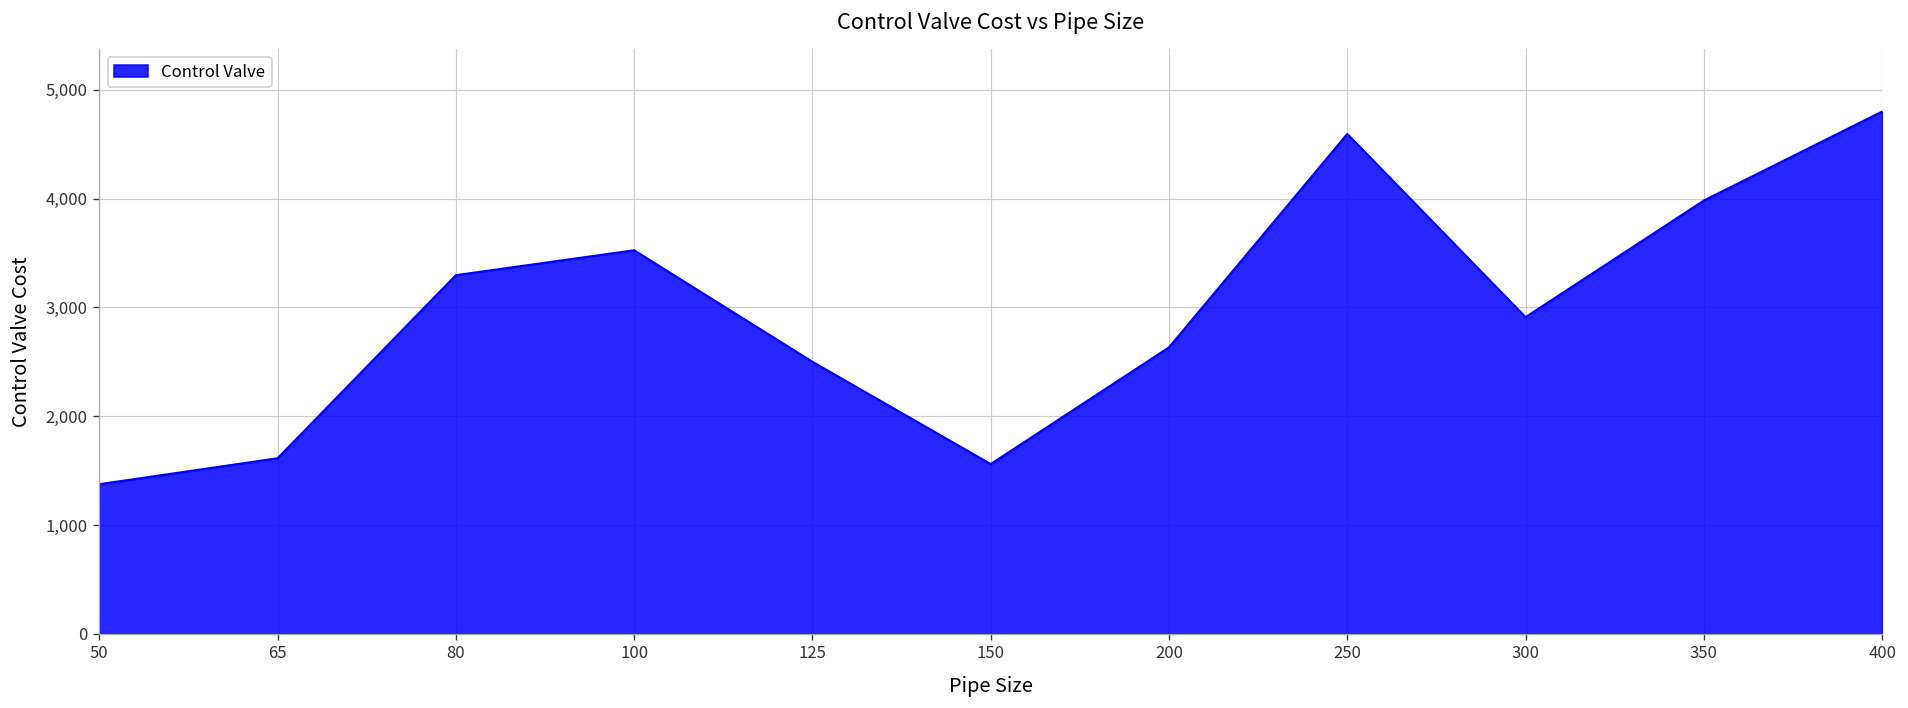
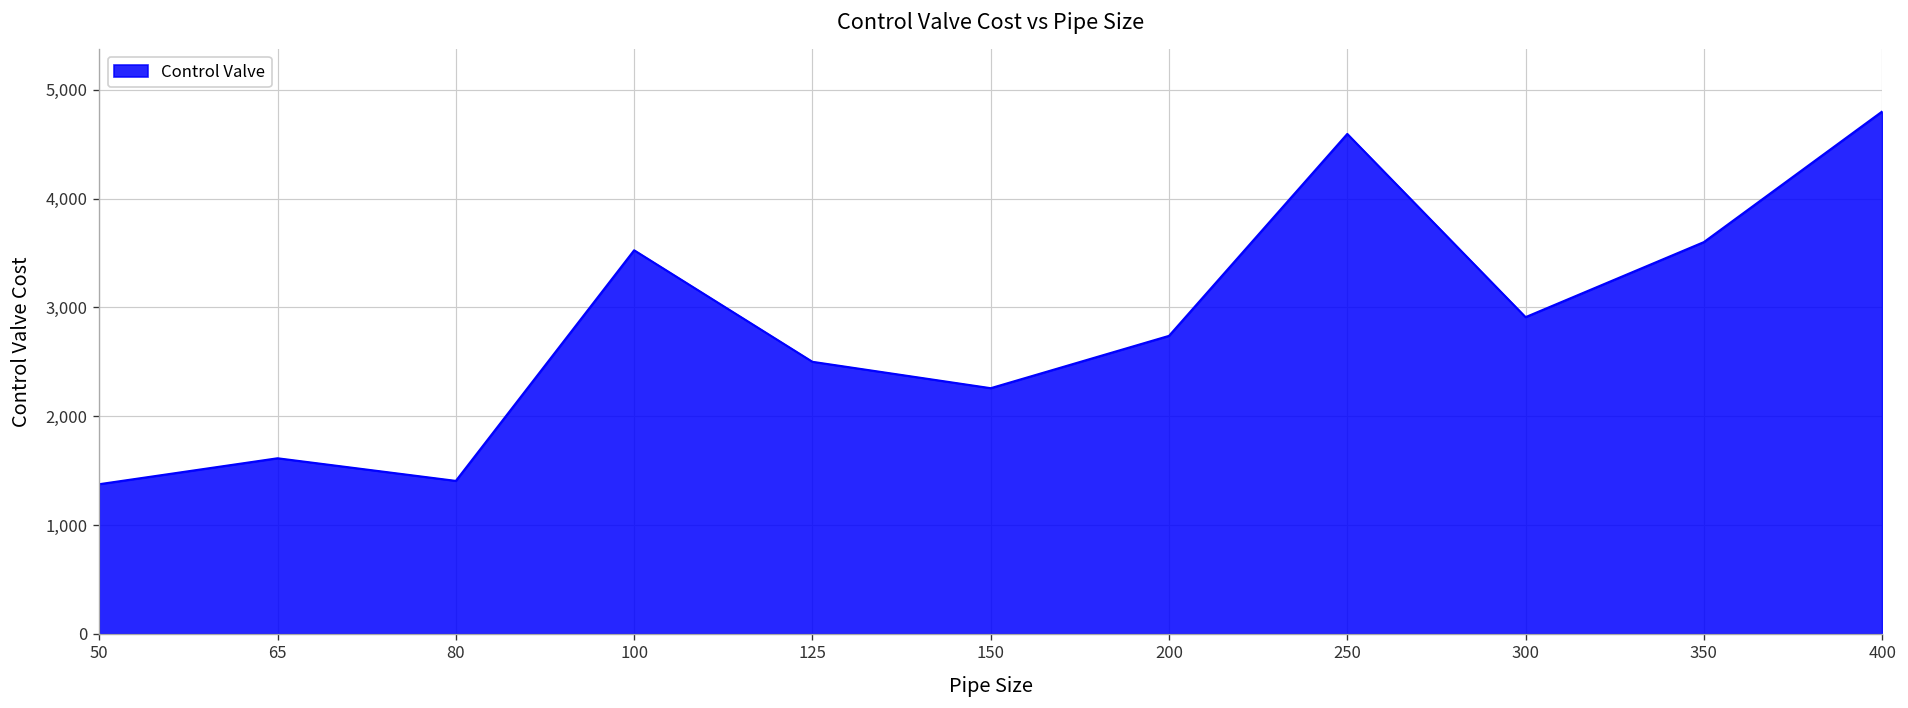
  {
    "50": "1,400",
    "65": "1,600",
-   "80": "3,300",
+   "80": "1,400",
    "100": "3,500",
    "125": "2,500",
-   "150": "1,600",
-   "200": "2,600",
+   "150": "2,300",
+   "200": "2,700",
    "250": "4,600",
    "300": "2,900",
-   "350": "4,000",
+   "350": "3,600",
    "400": "4,800"
  }
